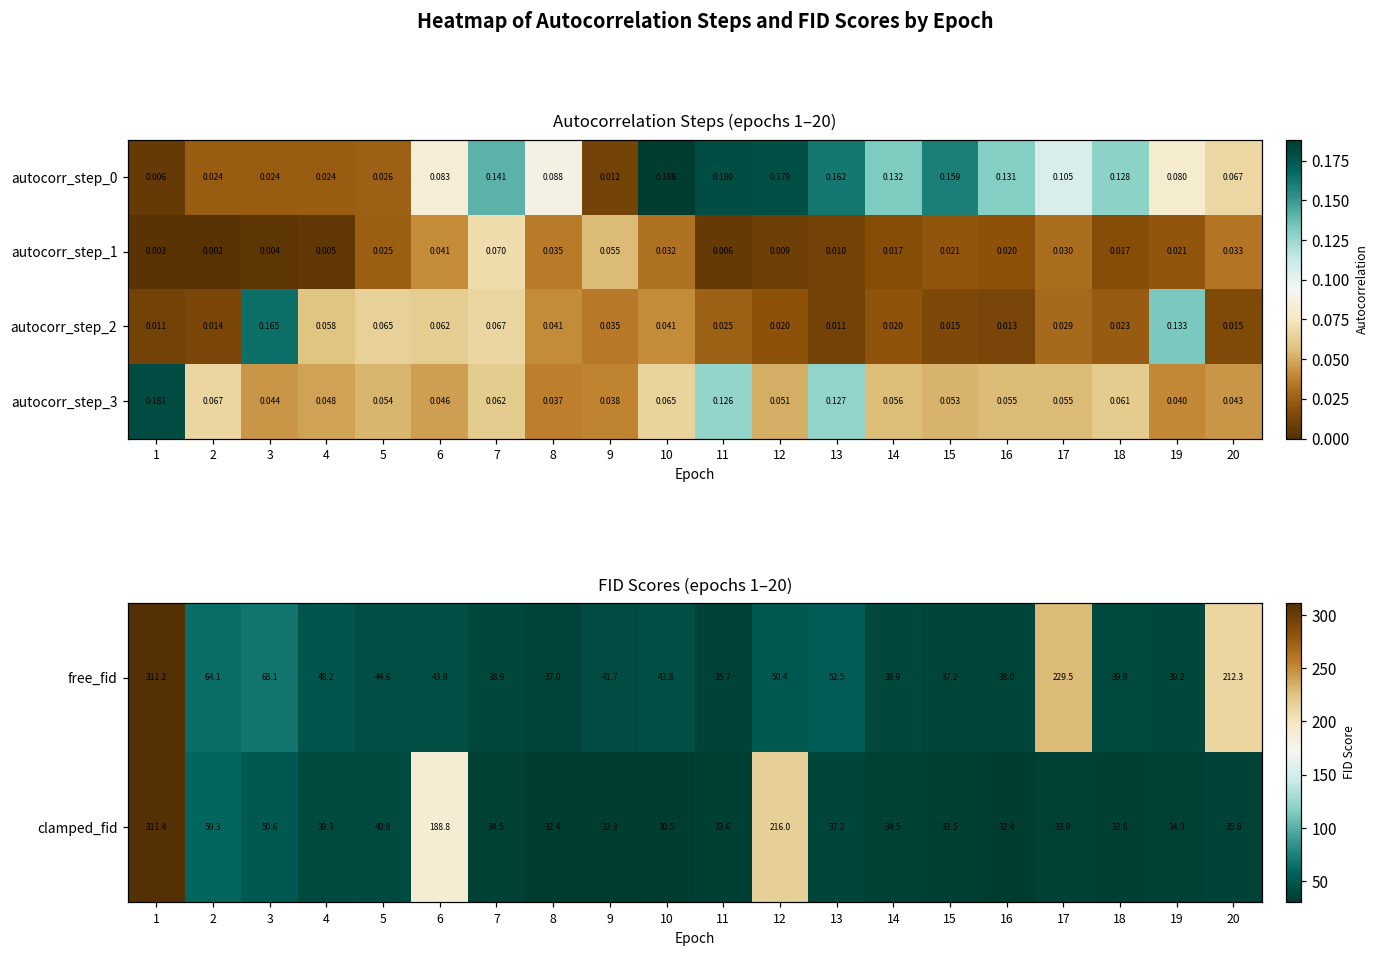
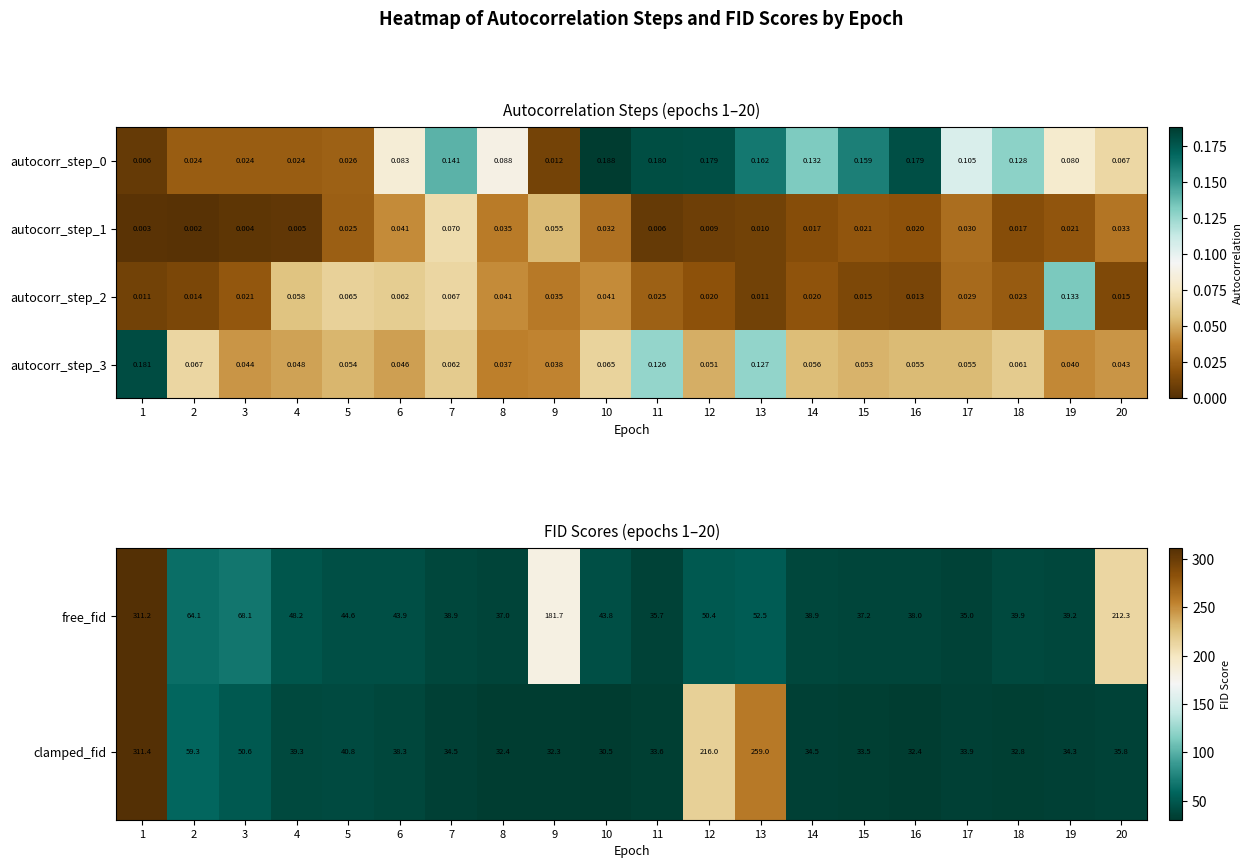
  {
    "Autocorrelation Steps (epochs 1–20)": {
      "autocorr_step_0": {
        "1": 0.006,
        "2": 0.024,
        "3": 0.024,
        "4": 0.024,
        "5": 0.026,
        "6": 0.083,
        "7": 0.141,
        "8": 0.088,
        "9": 0.012,
        "10": 0.188,
        "11": 0.180,
        "12": 0.179,
        "13": 0.162,
        "14": 0.132,
        "15": 0.159,
-       "16": 0.131,
+       "16": 0.179,
        "17": 0.105,
        "18": 0.128,
        "19": 0.080,
        "20": 0.067
      },
      "autocorr_step_1": {
        "1": 0.003,
        "2": 0.002,
        "3": 0.004,
        "4": 0.005,
        "5": 0.025,
        "6": 0.041,
        "7": 0.070,
        "8": 0.035,
        "9": 0.055,
        "10": 0.032,
        "11": 0.006,
        "12": 0.009,
        "13": 0.010,
        "14": 0.017,
        "15": 0.021,
        "16": 0.020,
        "17": 0.030,
        "18": 0.017,
        "19": 0.021,
        "20": 0.033
      },
      "autocorr_step_2": {
        "1": 0.011,
        "2": 0.014,
-       "3": 0.165,
+       "3": 0.021,
        "4": 0.058,
        "5": 0.065,
        "6": 0.062,
        "7": 0.067,
        "8": 0.041,
        "9": 0.035,
        "10": 0.041,
        "11": 0.025,
        "12": 0.020,
        "13": 0.011,
        "14": 0.020,
        "15": 0.015,
        "16": 0.013,
        "17": 0.029,
        "18": 0.023,
        "19": 0.133,
        "20": 0.015
      },
      "autocorr_step_3": {
        "1": 0.181,
        "2": 0.067,
        "3": 0.044,
        "4": 0.048,
        "5": 0.054,
        "6": 0.046,
        "7": 0.062,
        "8": 0.037,
        "9": 0.038,
        "10": 0.065,
        "11": 0.126,
        "12": 0.051,
        "13": 0.127,
        "14": 0.056,
        "15": 0.053,
        "16": 0.055,
        "17": 0.055,
        "18": 0.061,
        "19": 0.040,
        "20": 0.043
      }
    },
    "FID Scores (epochs 1–20)": {
      "free_fid": {
        "1": 311.2,
        "2": 64.1,
        "3": 68.1,
        "4": 48.2,
        "5": 44.6,
        "6": 43.9,
        "7": 38.9,
        "8": 37.0,
-       "9": 41.7,
+       "9": 181.7,
        "10": 43.8,
        "11": 35.7,
        "12": 50.4,
        "13": 52.5,
        "14": 38.9,
        "15": 37.2,
        "16": 38.0,
-       "17": 229.5,
+       "17": 35.0,
        "18": 39.9,
        "19": 39.2,
        "20": 212.3
      },
      "clamped_fid": {
        "1": 311.4,
        "2": 59.3,
        "3": 50.6,
        "4": 39.3,
        "5": 40.8,
-       "6": 188.8,
+       "6": 38.3,
        "7": 34.5,
        "8": 32.4,
        "9": 32.3,
        "10": 30.5,
        "11": 33.6,
        "12": 216.0,
-       "13": 37.2,
+       "13": 259.0,
        "14": 34.5,
        "15": 33.5,
        "16": 32.4,
        "17": 33.9,
        "18": 32.8,
        "19": 34.3,
        "20": 35.8
      }
    }
  }
